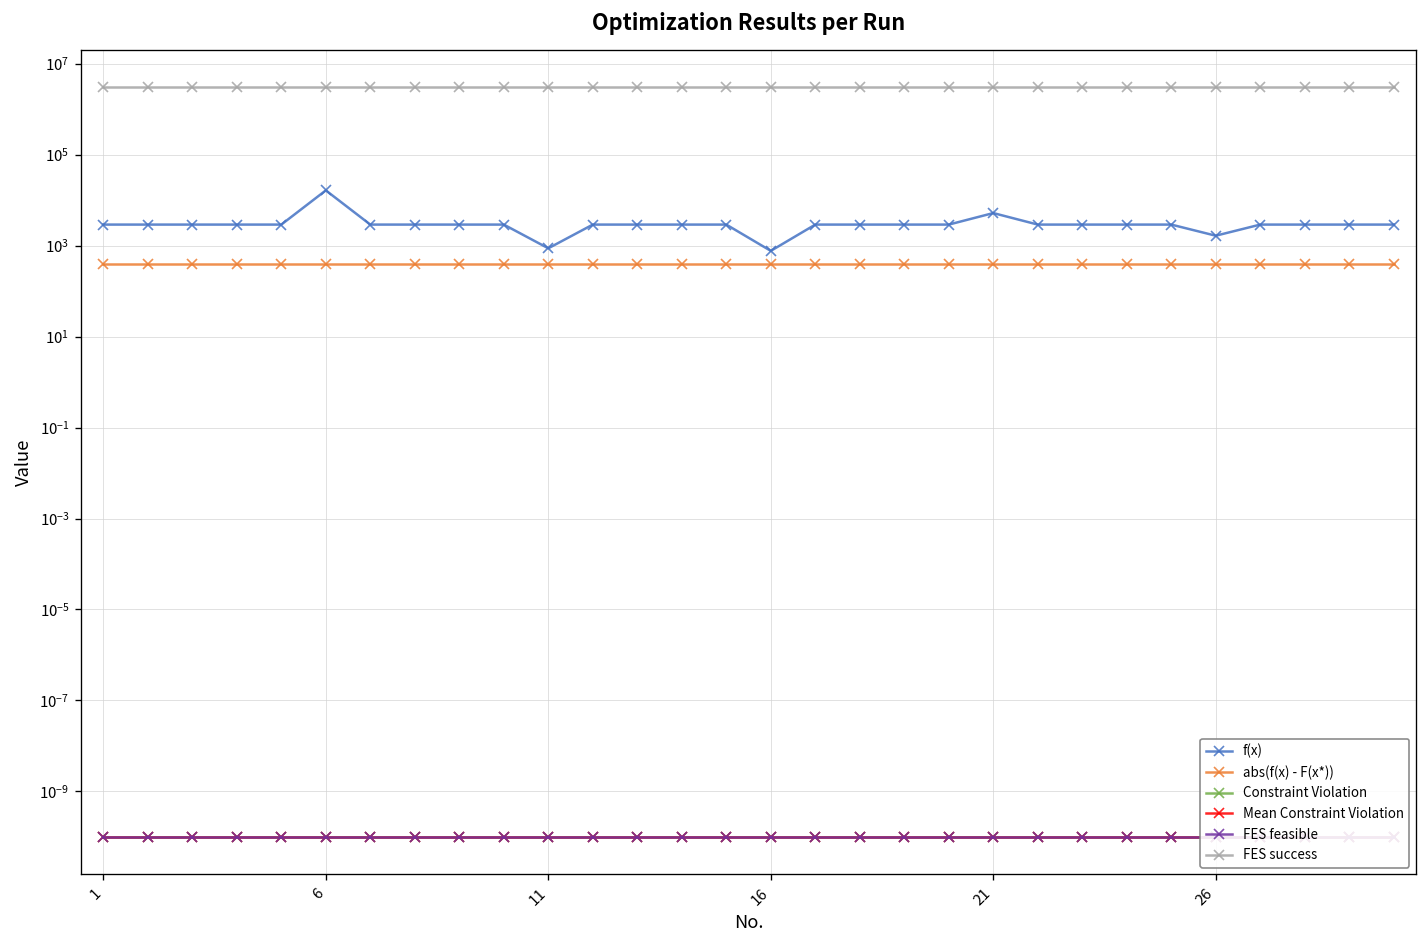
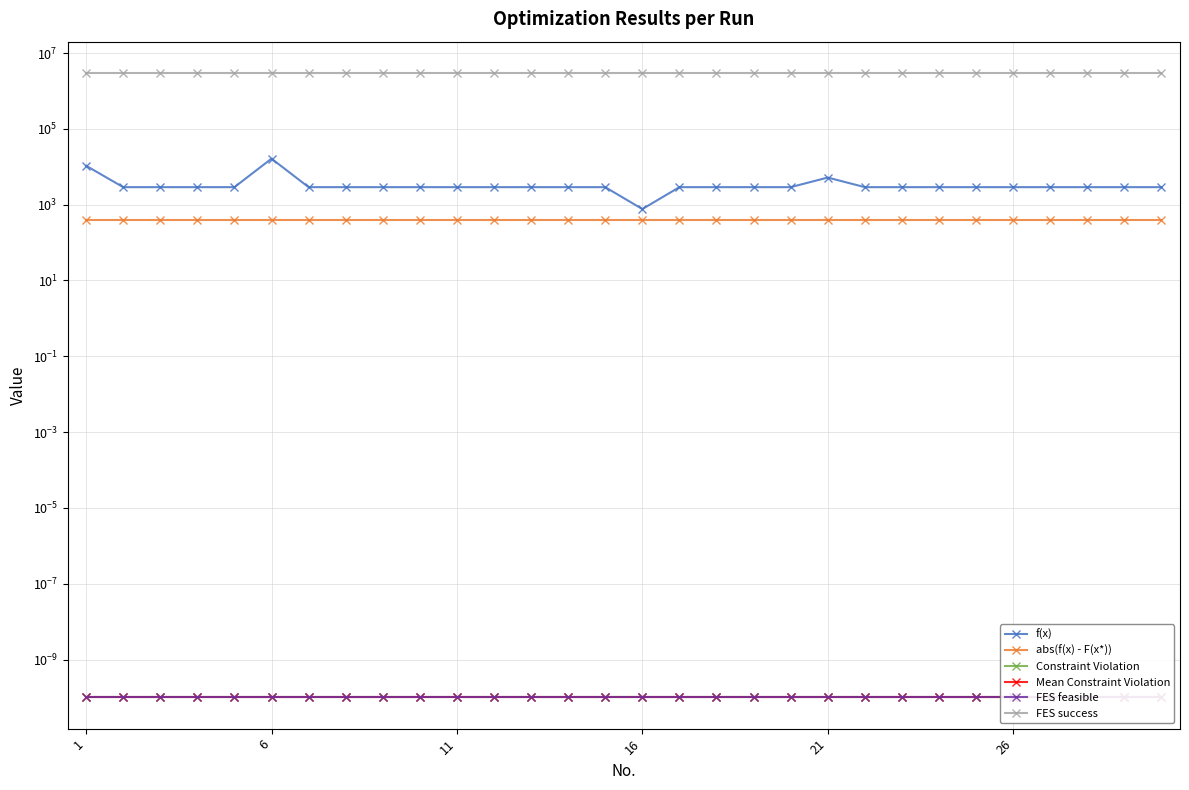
  {
    "f(x)": {
-     "1": 3000,
+     "1": 11000,
      "6": 16000,
-     "11": 900,
+     "11": 3000,
      "16": 800,
      "21": 5000,
-     "26": 2000
+     "26": 3000
    },
    "abs(f(x) - F(x*))": {
      "1": 400,
      "6": 400,
      "11": 400,
      "16": 400,
      "21": 400,
      "26": 400
    },
    "FES feasible": {
      "1": 0.00000000010,
      "6": 0.00000000010,
      "11": 0.00000000010,
      "16": 0.00000000010,
      "21": 0.00000000010
    },
    "FES success": {
      "1": 3000000,
      "6": 3000000,
      "11": 3000000,
      "16": 3000000,
      "21": 3000000,
      "26": 3000000
    }
  }
